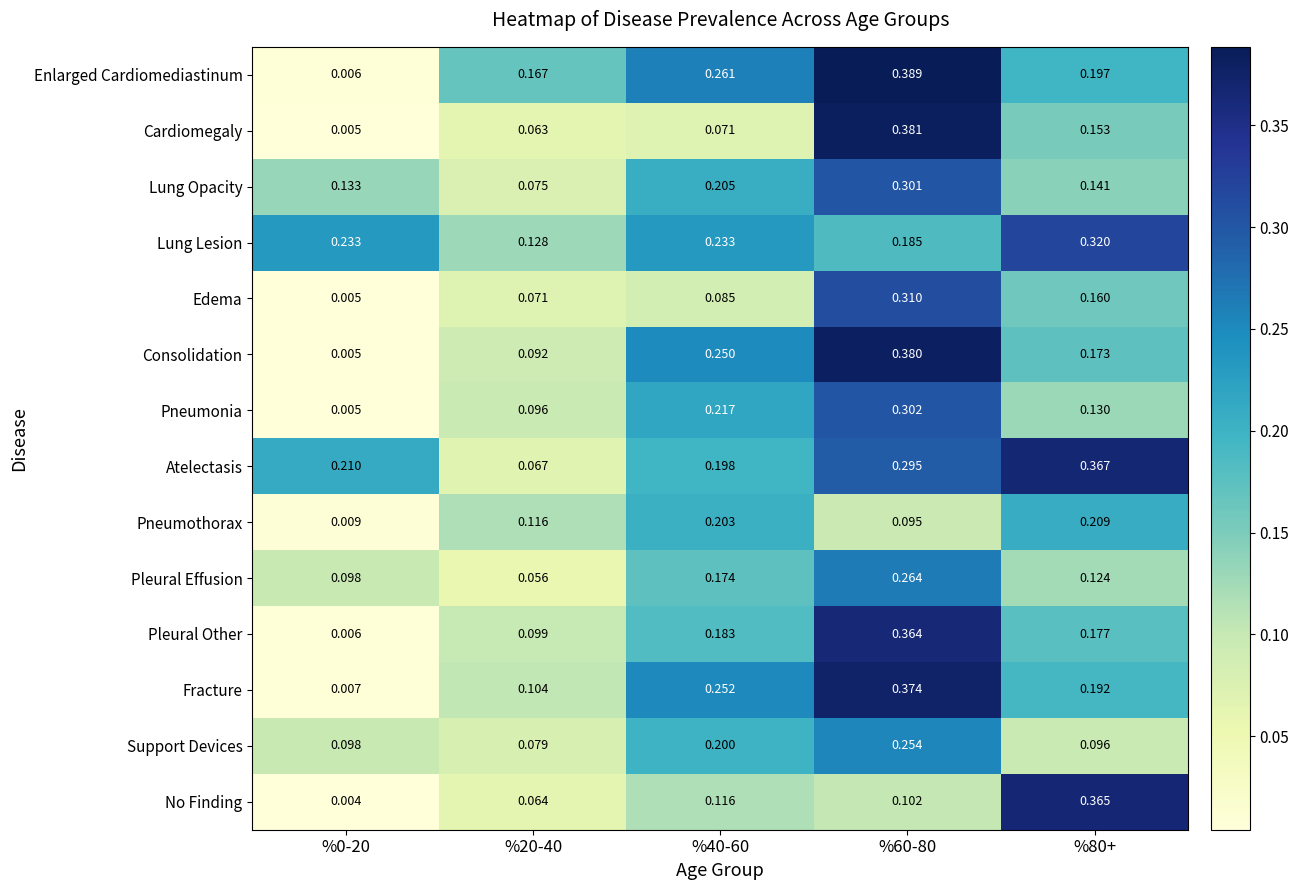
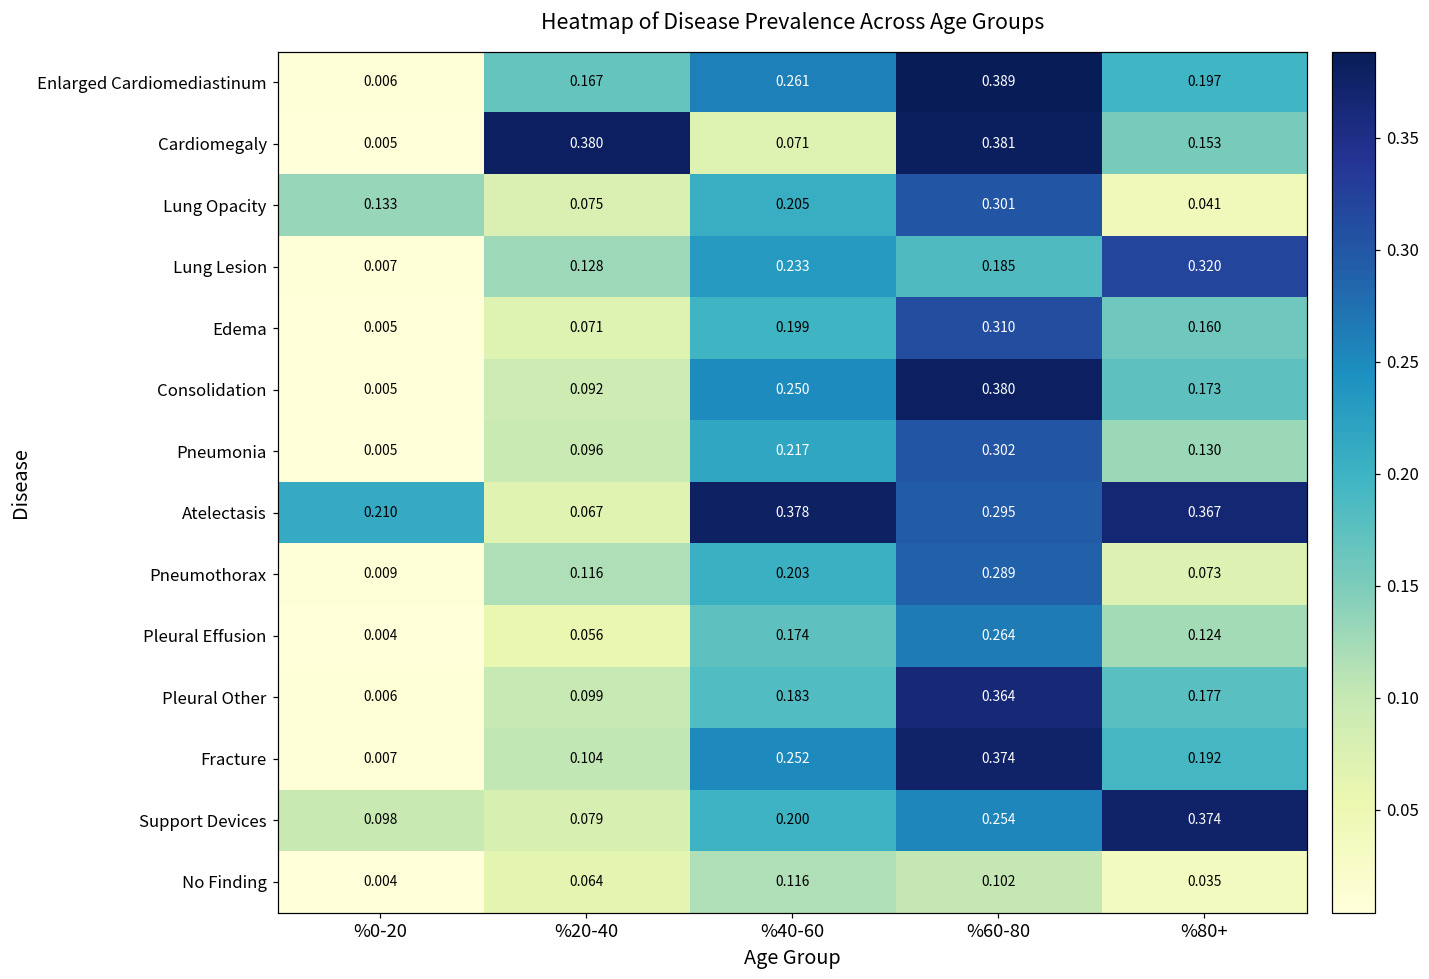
  {
    "Enlarged Cardiomediastinum": {
      "%0-20": 0.006,
      "%20-40": 0.167,
      "%40-60": 0.261,
      "%60-80": 0.389,
      "%80+": 0.197
    },
    "Cardiomegaly": {
      "%0-20": 0.005,
-     "%20-40": 0.063,
+     "%20-40": 0.380,
      "%40-60": 0.071,
      "%60-80": 0.381,
      "%80+": 0.153
    },
    "Lung Opacity": {
      "%0-20": 0.133,
      "%20-40": 0.075,
      "%40-60": 0.205,
      "%60-80": 0.301,
-     "%80+": 0.141
+     "%80+": 0.041
    },
    "Lung Lesion": {
-     "%0-20": 0.233,
+     "%0-20": 0.007,
      "%20-40": 0.128,
      "%40-60": 0.233,
      "%60-80": 0.185,
      "%80+": 0.320
    },
    "Edema": {
      "%0-20": 0.005,
      "%20-40": 0.071,
-     "%40-60": 0.085,
+     "%40-60": 0.199,
      "%60-80": 0.310,
      "%80+": 0.160
    },
    "Consolidation": {
      "%0-20": 0.005,
      "%20-40": 0.092,
      "%40-60": 0.250,
      "%60-80": 0.380,
      "%80+": 0.173
    },
    "Pneumonia": {
      "%0-20": 0.005,
      "%20-40": 0.096,
      "%40-60": 0.217,
      "%60-80": 0.302,
      "%80+": 0.130
    },
    "Atelectasis": {
      "%0-20": 0.210,
      "%20-40": 0.067,
-     "%40-60": 0.198,
+     "%40-60": 0.378,
      "%60-80": 0.295,
      "%80+": 0.367
    },
    "Pneumothorax": {
      "%0-20": 0.009,
      "%20-40": 0.116,
      "%40-60": 0.203,
-     "%60-80": 0.095,
-     "%80+": 0.209
+     "%60-80": 0.289,
+     "%80+": 0.073
    },
    "Pleural Effusion": {
-     "%0-20": 0.098,
+     "%0-20": 0.004,
      "%20-40": 0.056,
      "%40-60": 0.174,
      "%60-80": 0.264,
      "%80+": 0.124
    },
    "Pleural Other": {
      "%0-20": 0.006,
      "%20-40": 0.099,
      "%40-60": 0.183,
      "%60-80": 0.364,
      "%80+": 0.177
    },
    "Fracture": {
      "%0-20": 0.007,
      "%20-40": 0.104,
      "%40-60": 0.252,
      "%60-80": 0.374,
      "%80+": 0.192
    },
    "Support Devices": {
      "%0-20": 0.098,
      "%20-40": 0.079,
      "%40-60": 0.200,
      "%60-80": 0.254,
-     "%80+": 0.096
+     "%80+": 0.374
    },
    "No Finding": {
      "%0-20": 0.004,
      "%20-40": 0.064,
      "%40-60": 0.116,
      "%60-80": 0.102,
-     "%80+": 0.365
+     "%80+": 0.035
    }
  }
